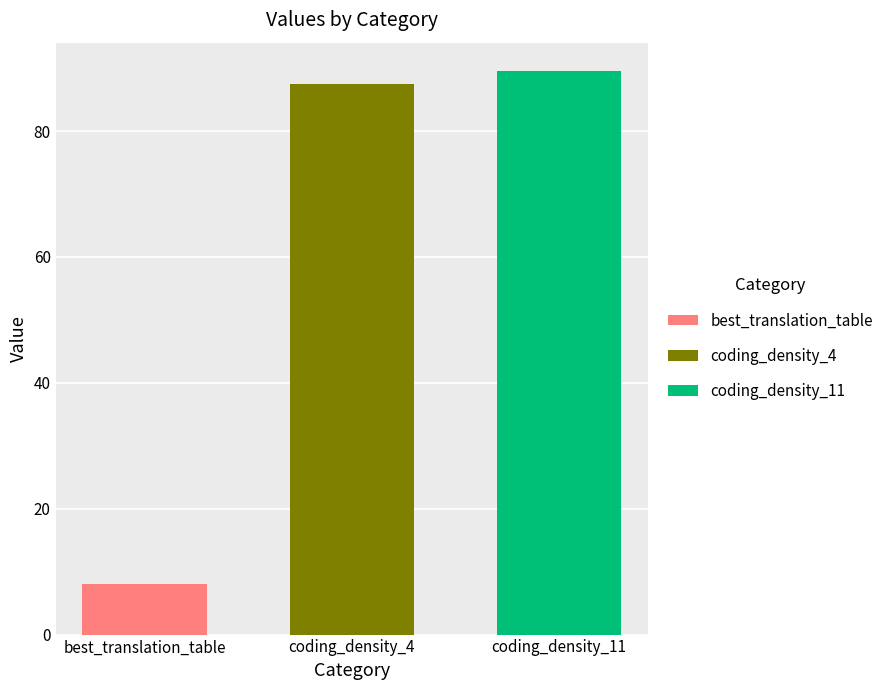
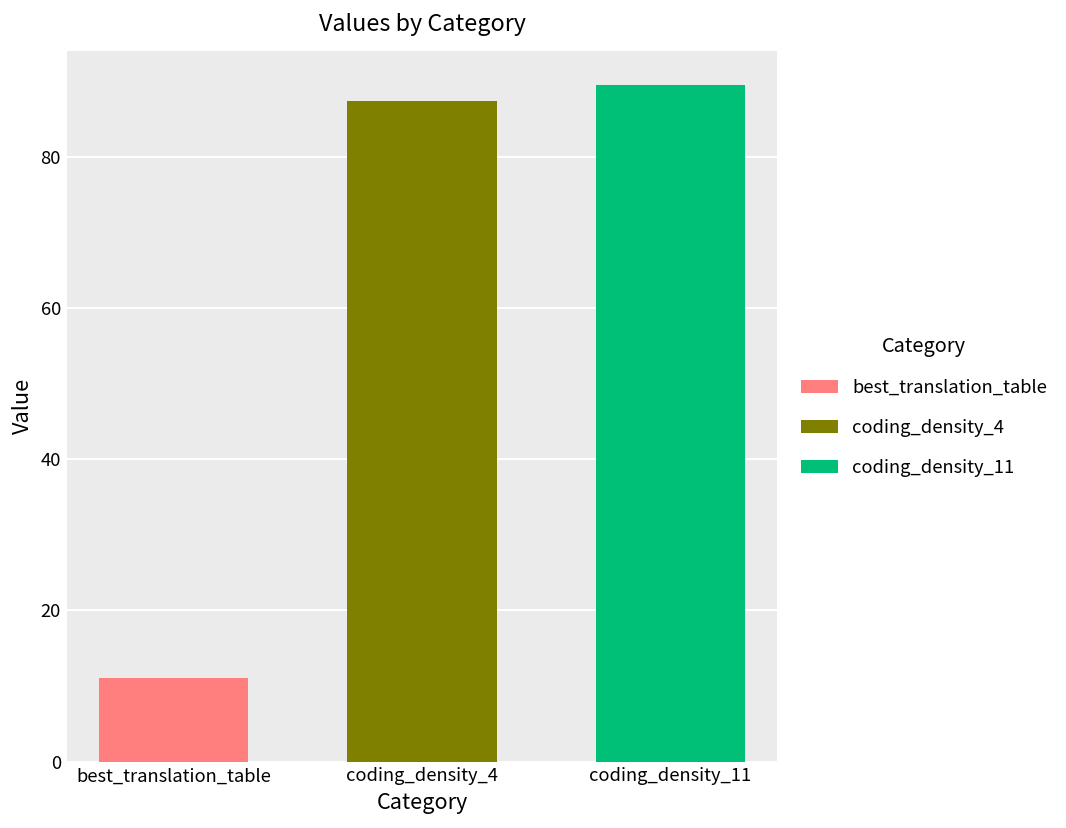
  {
-   "best_translation_table": 8,
+   "best_translation_table": 11,
    "coding_density_4": 87,
    "coding_density_11": 90
  }
